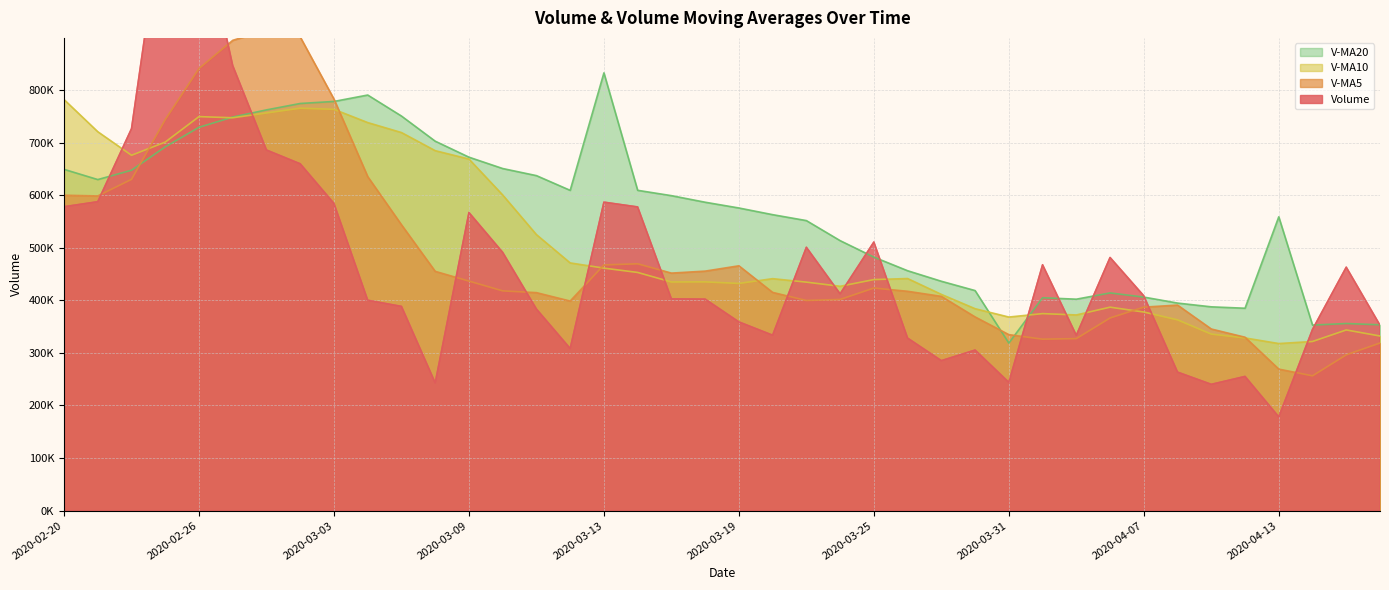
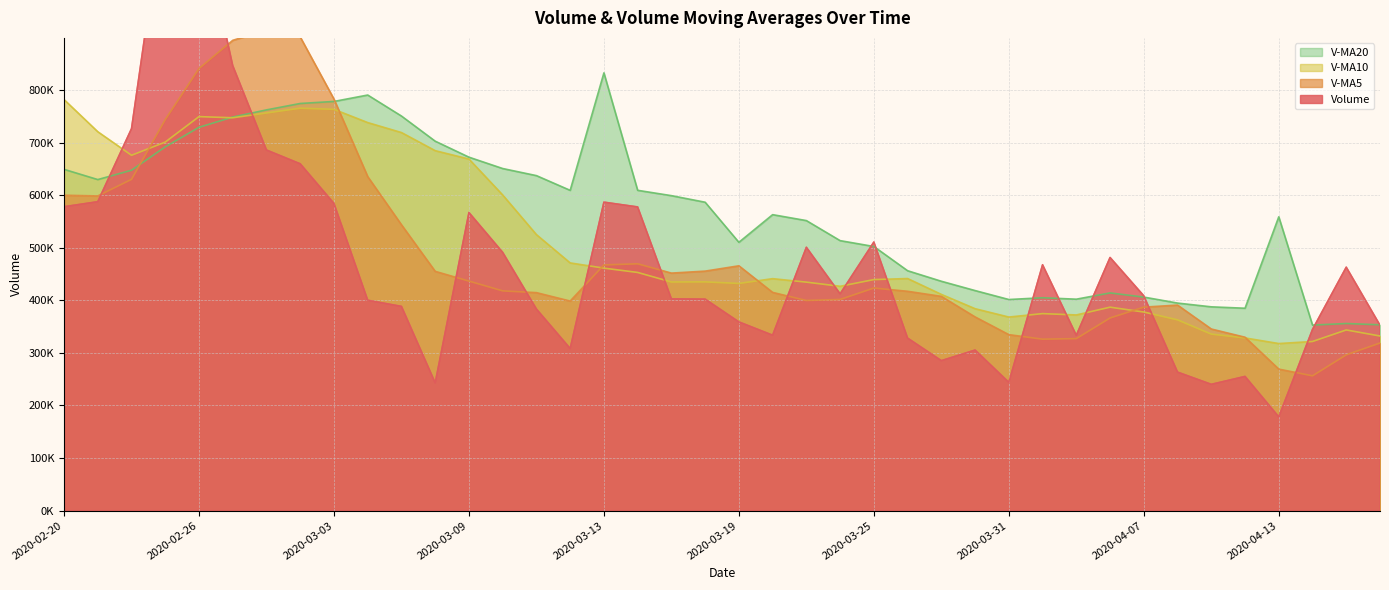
  {
    "V-MA20": {
      "2020-02-20": 650000,
      "2020-02-26": 730000,
      "2020-03-13": 830000,
-     "2020-03-19": 580000,
-     "2020-03-25": 480000,
-     "2020-03-31": 320000,
+     "2020-03-19": 510000,
+     "2020-03-25": 500000,
+     "2020-03-31": 400000,
      "2020-04-13": 560000
    }
  }
